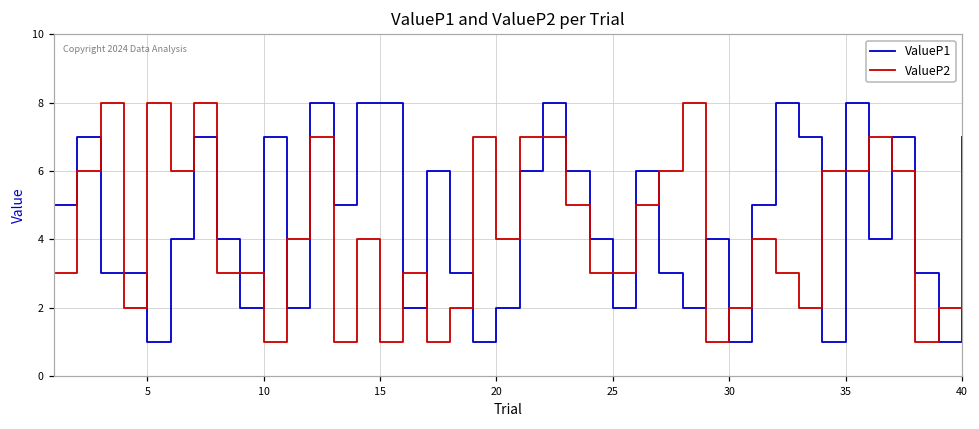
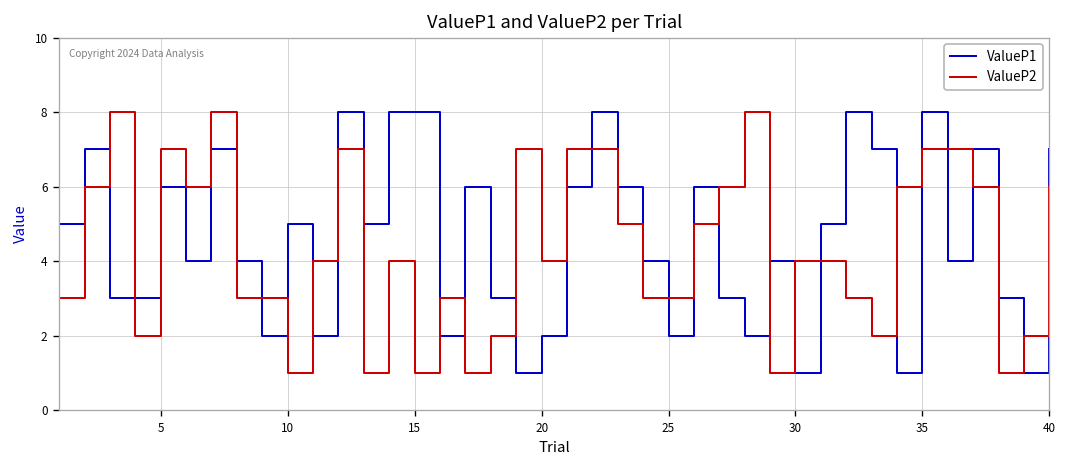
  {
    "ValueP1": {
-     "5": 1,
-     "10": 7,
+     "5": 6,
+     "10": 5,
      "15": 8,
      "20": 2,
      "25": 2,
      "30": 1,
      "35": 8,
      "40": 7
    },
    "ValueP2": {
-     "5": 8,
+     "5": 7,
      "10": 1,
      "15": 1,
      "20": 4,
      "25": 3,
-     "30": 2,
-     "35": 6,
+     "30": 4,
+     "35": 7,
      "40": 6
    }
  }
